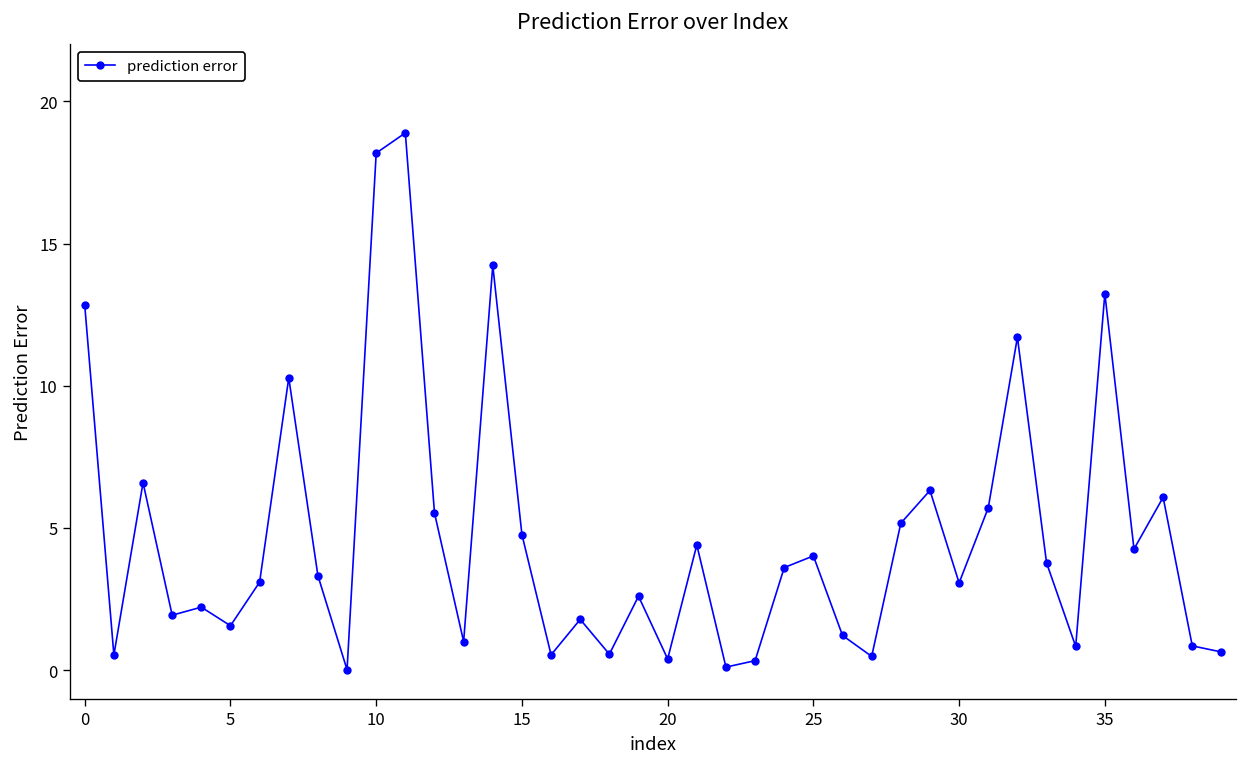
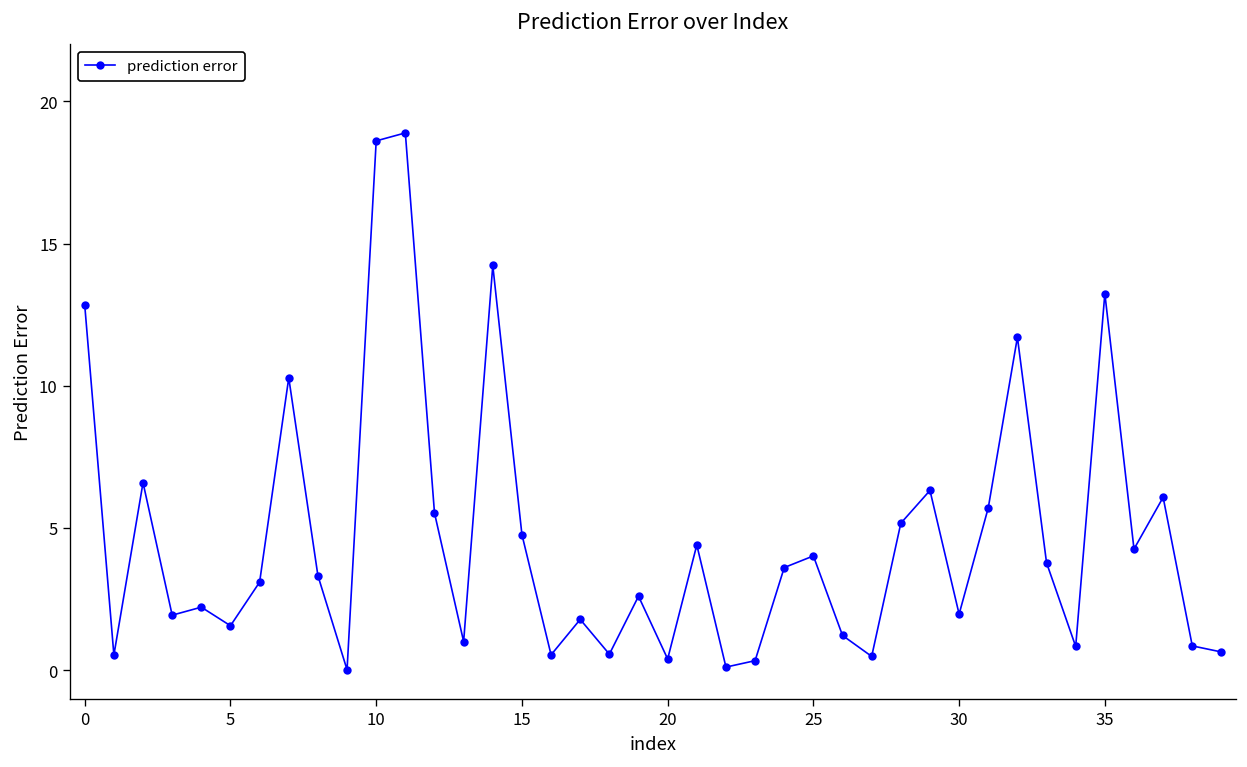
  {
    "0": 12.8,
    "5": 1.6,
-   "10": 18.2,
+   "10": 18.6,
    "15": 4.8,
    "20": 0.4,
    "25": 4.0,
-   "30": 3.1,
+   "30": 2.0,
    "35": 13.2
  }
